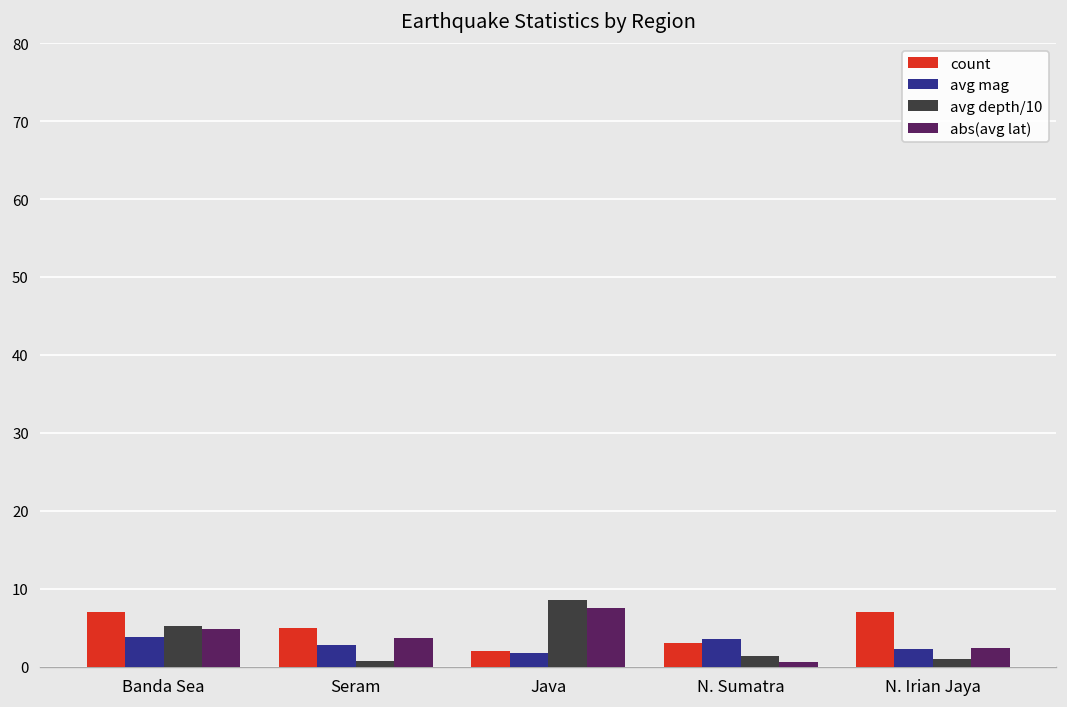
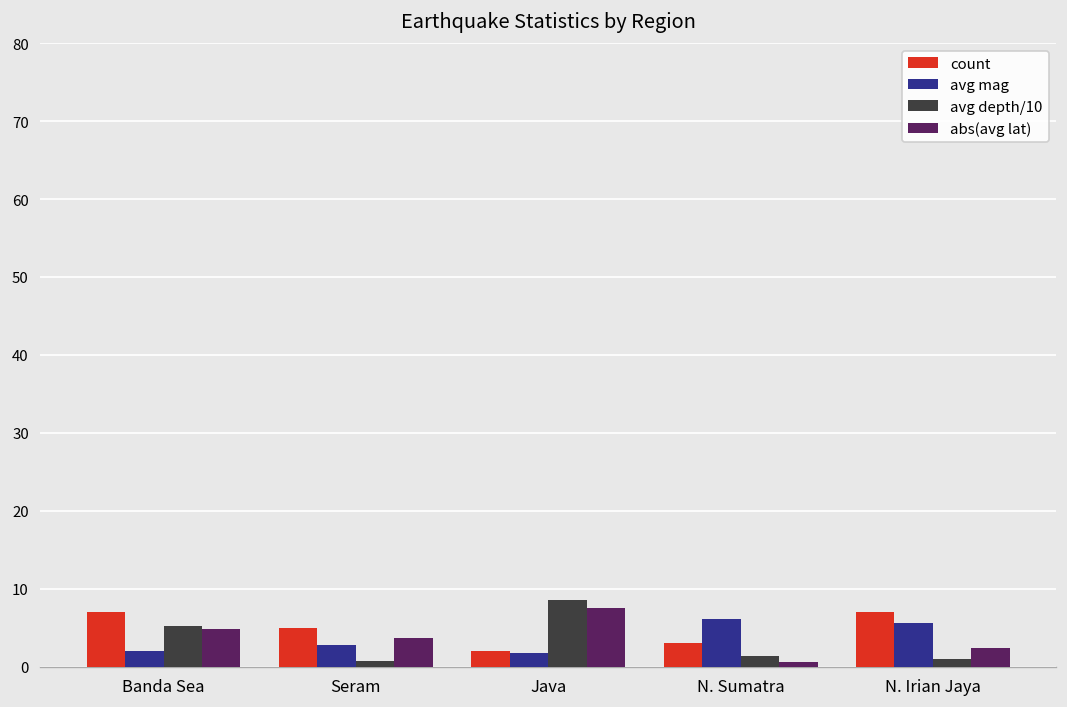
  {
    "count": {
      "Banda Sea": 7,
      "Seram": 5,
      "Java": 2,
      "N. Sumatra": 3,
      "N. Irian Jaya": 7
    },
    "avg mag": {
-     "Banda Sea": 4,
+     "Banda Sea": 2,
      "Seram": 3,
      "Java": 2,
-     "N. Sumatra": 4,
-     "N. Irian Jaya": 2
+     "N. Sumatra": 6,
+     "N. Irian Jaya": 6
    }
  }
